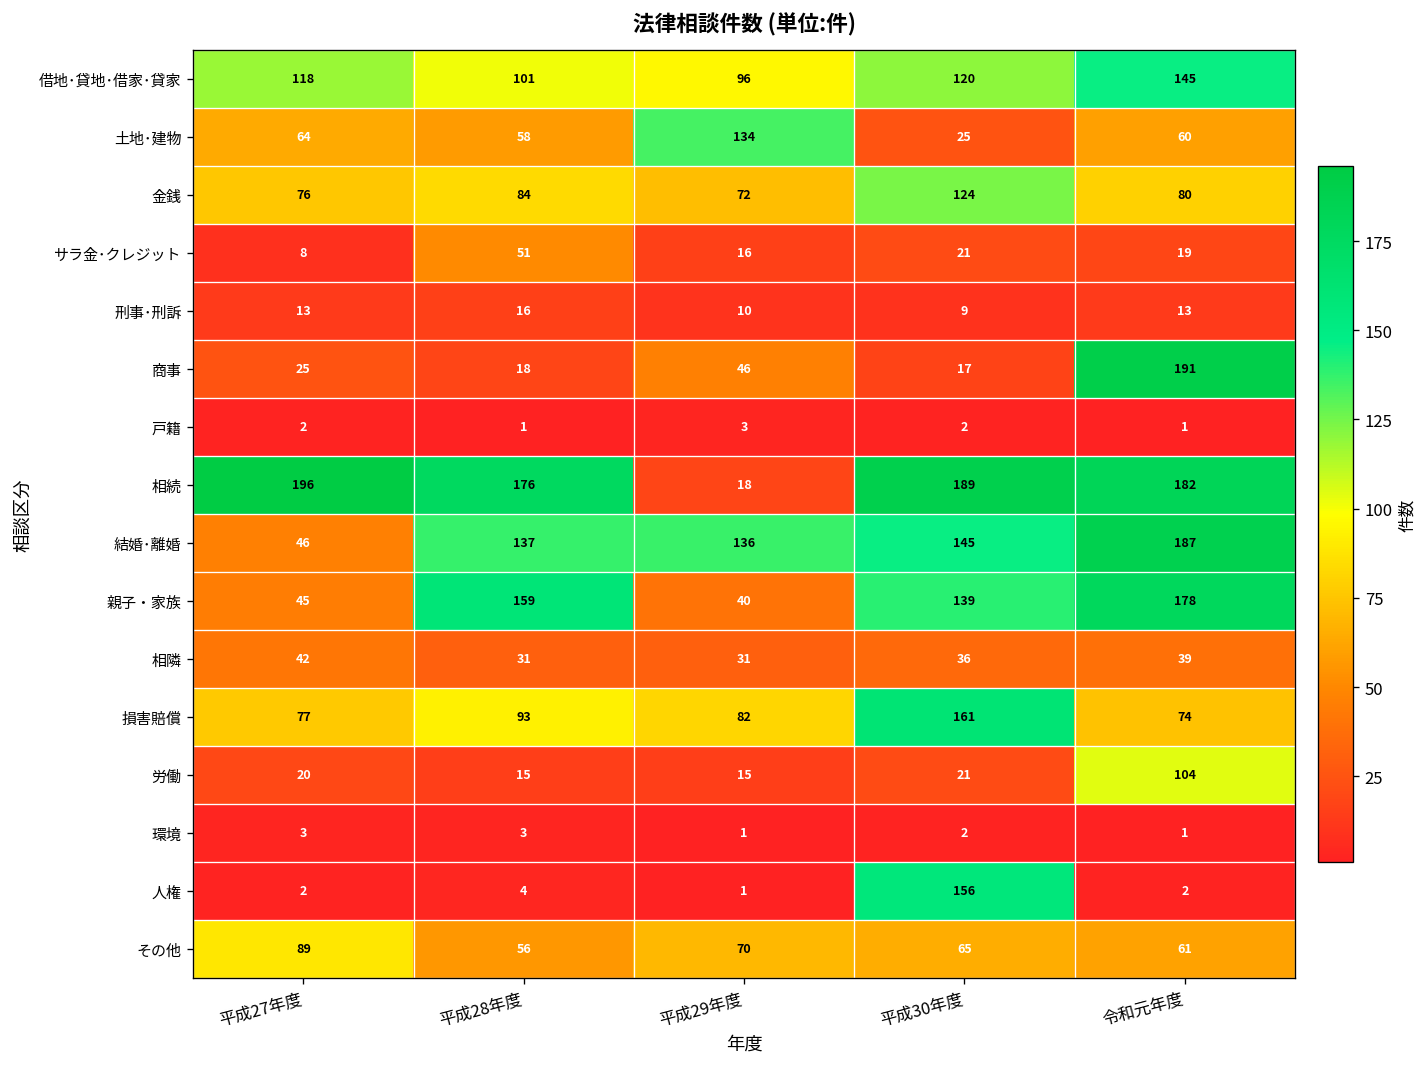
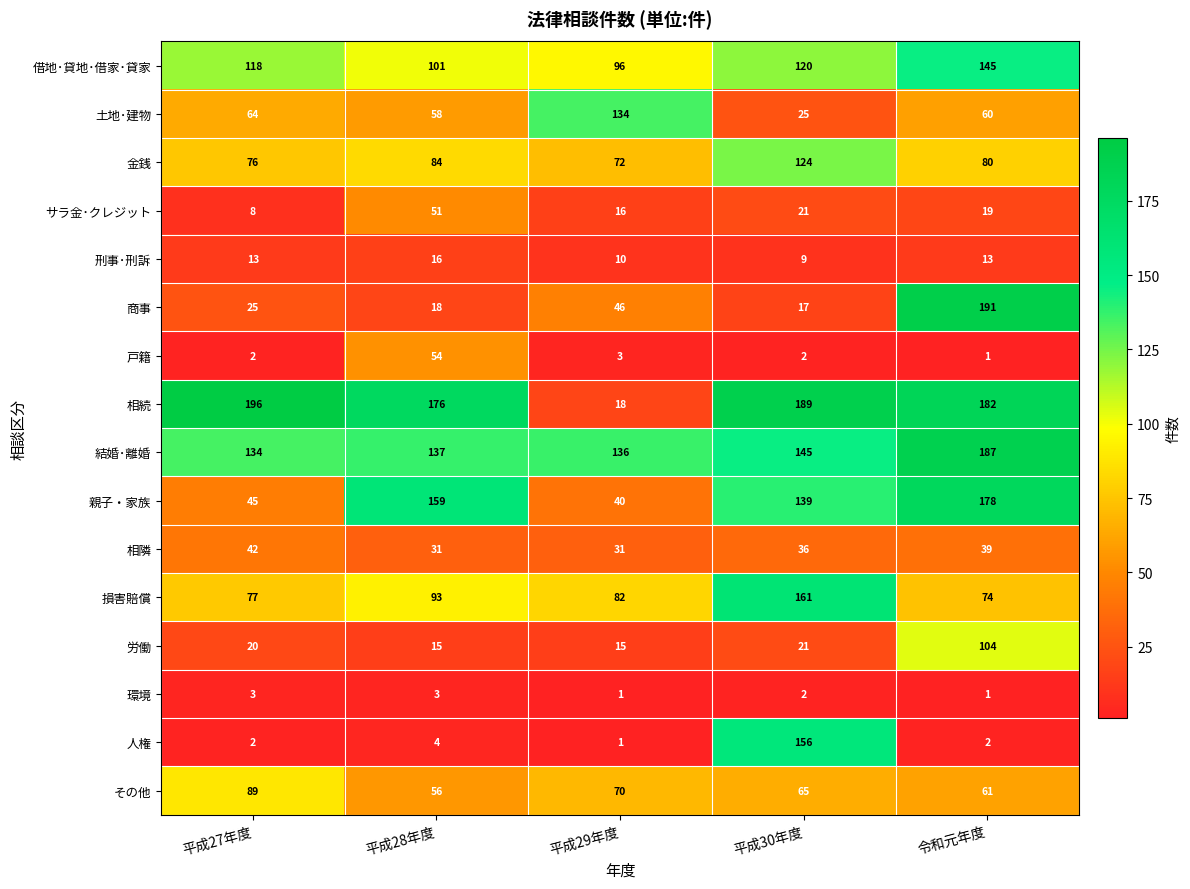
  {
    "借地･貸地･借家･貸家": {
      "平成27年度": 118,
      "平成28年度": 101,
      "平成29年度": 96,
      "平成30年度": 120,
      "令和元年度": 145
    },
    "土地･建物": {
      "平成27年度": 64,
      "平成28年度": 58,
      "平成29年度": 134,
      "平成30年度": 25,
      "令和元年度": 60
    },
    "金銭": {
      "平成27年度": 76,
      "平成28年度": 84,
      "平成29年度": 72,
      "平成30年度": 124,
      "令和元年度": 80
    },
    "サラ金･クレジット": {
      "平成27年度": 8,
      "平成28年度": 51,
      "平成29年度": 16,
      "平成30年度": 21,
      "令和元年度": 19
    },
    "刑事･刑訴": {
      "平成27年度": 13,
      "平成28年度": 16,
      "平成29年度": 10,
      "平成30年度": 9,
      "令和元年度": 13
    },
    "商事": {
      "平成27年度": 25,
      "平成28年度": 18,
      "平成29年度": 46,
      "平成30年度": 17,
      "令和元年度": 191
    },
    "戸籍": {
      "平成27年度": 2,
-     "平成28年度": 1,
+     "平成28年度": 54,
      "平成29年度": 3,
      "平成30年度": 2,
      "令和元年度": 1
    },
    "相続": {
      "平成27年度": 196,
      "平成28年度": 176,
      "平成29年度": 18,
      "平成30年度": 189,
      "令和元年度": 182
    },
    "結婚･離婚": {
-     "平成27年度": 46,
+     "平成27年度": 134,
      "平成28年度": 137,
      "平成29年度": 136,
      "平成30年度": 145,
      "令和元年度": 187
    },
    "親子・家族": {
      "平成27年度": 45,
      "平成28年度": 159,
      "平成29年度": 40,
      "平成30年度": 139,
      "令和元年度": 178
    },
    "相隣": {
      "平成27年度": 42,
      "平成28年度": 31,
      "平成29年度": 31,
      "平成30年度": 36,
      "令和元年度": 39
    },
    "損害賠償": {
      "平成27年度": 77,
      "平成28年度": 93,
      "平成29年度": 82,
      "平成30年度": 161,
      "令和元年度": 74
    },
    "労働": {
      "平成27年度": 20,
      "平成28年度": 15,
      "平成29年度": 15,
      "平成30年度": 21,
      "令和元年度": 104
    },
    "環境": {
      "平成27年度": 3,
      "平成28年度": 3,
      "平成29年度": 1,
      "平成30年度": 2,
      "令和元年度": 1
    },
    "人権": {
      "平成27年度": 2,
      "平成28年度": 4,
      "平成29年度": 1,
      "平成30年度": 156,
      "令和元年度": 2
    },
    "その他": {
      "平成27年度": 89,
      "平成28年度": 56,
      "平成29年度": 70,
      "平成30年度": 65,
      "令和元年度": 61
    }
  }
